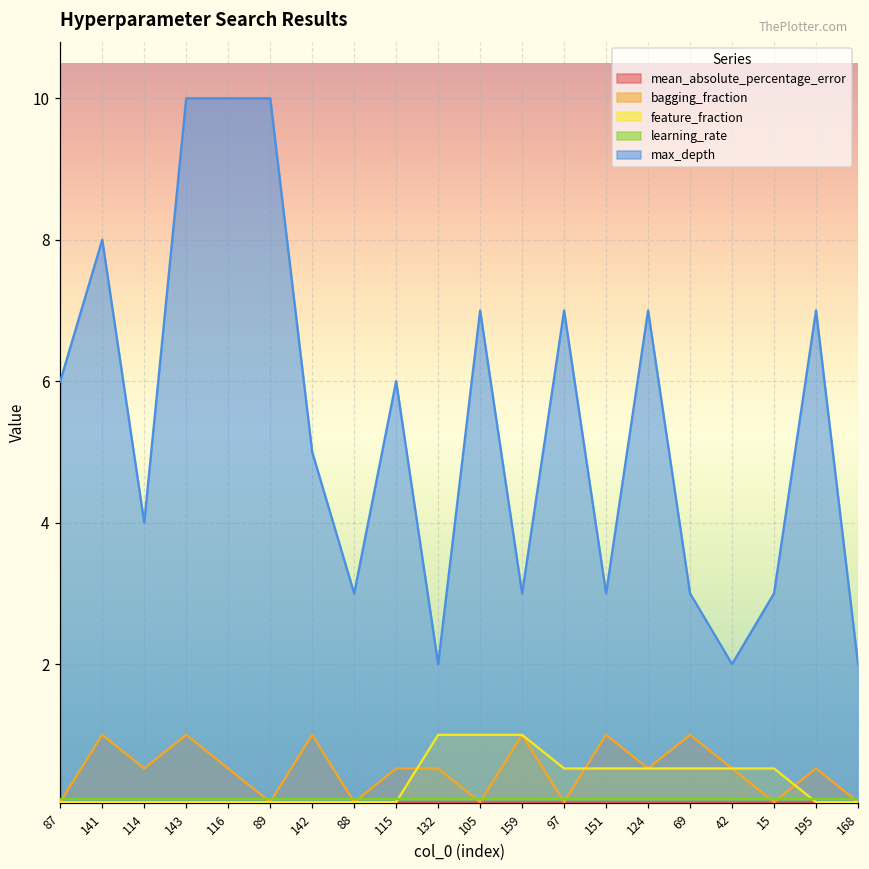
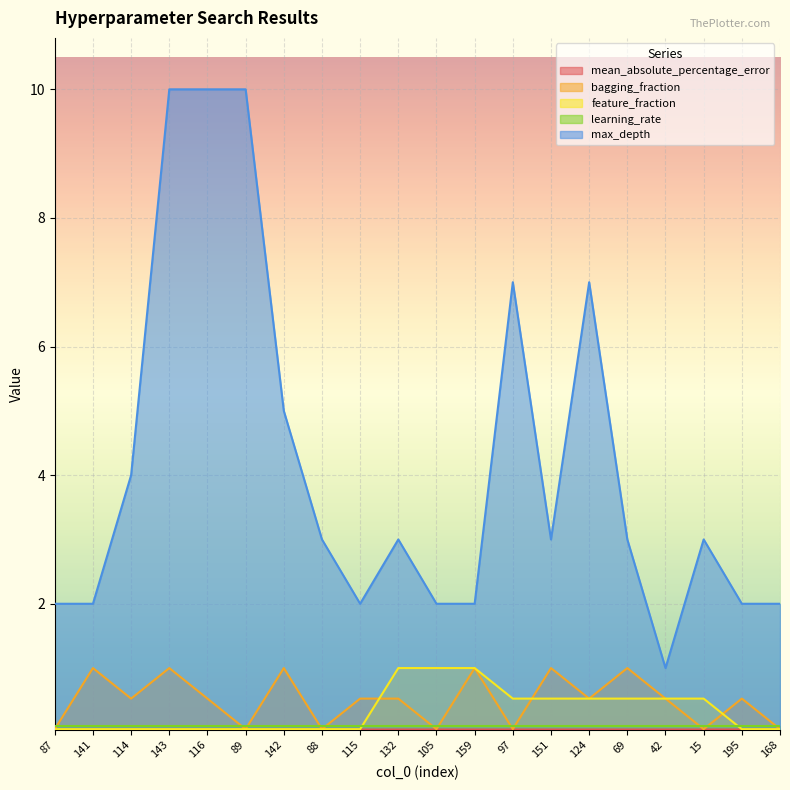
  {
    "mean_absolute_percentage_error": {
      "132": 0.0,
      "159": 0.0,
      "151": 0.0,
      "124": 0.0,
      "69": 0.0,
      "42": 0.0
    },
    "learning_rate": {
      "87": 0.1,
      "141": 0.1,
      "114": 0.1,
      "143": 0.1,
      "116": 0.1,
      "89": 0.1,
      "142": 0.1,
      "88": 0.1,
      "115": 0.1,
      "132": 0.1,
      "105": 0.1,
      "159": 0.1,
      "97": 0.1,
      "151": 0.1,
      "124": 0.1,
      "69": 0.1,
      "42": 0.1,
      "15": 0.1,
      "195": 0.1,
      "168": 0.1
    },
    "max_depth": {
-     "87": 6,
-     "141": 8,
+     "87": 2,
+     "141": 2,
      "114": 4,
      "143": 10,
      "116": 10,
      "89": 10,
      "142": 5,
      "88": 3,
-     "115": 6,
-     "132": 2,
-     "105": 7,
-     "159": 3,
+     "115": 2,
+     "132": 3,
+     "105": 2,
+     "159": 2,
      "97": 7,
      "151": 3,
      "124": 7,
      "69": 3,
-     "42": 2,
+     "42": 1,
      "15": 3,
-     "195": 7,
+     "195": 2,
      "168": 2
    }
  }
